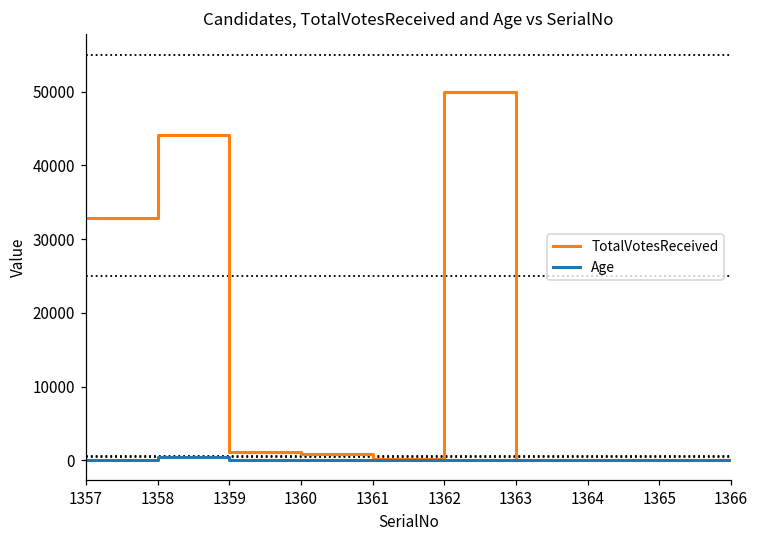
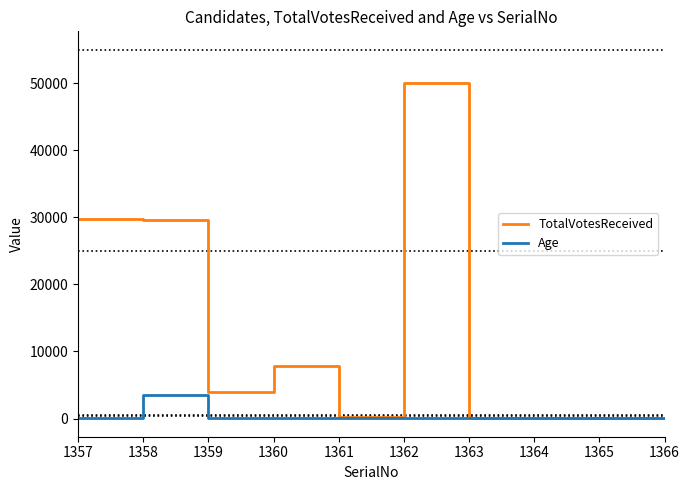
  {
    "TotalVotesReceived": {
-     "1357": 33000,
-     "1358": 44000,
-     "1359": 1000,
-     "1360": 1000,
+     "1357": 30000,
+     "1358": 30000,
+     "1359": 4000,
+     "1360": 8000,
      "1362": 50000
    },
    "Age": {
      "1357": 0,
-     "1358": 0,
+     "1358": 3000,
      "1359": 0,
      "1360": 0,
      "1362": 0
    }
  }
